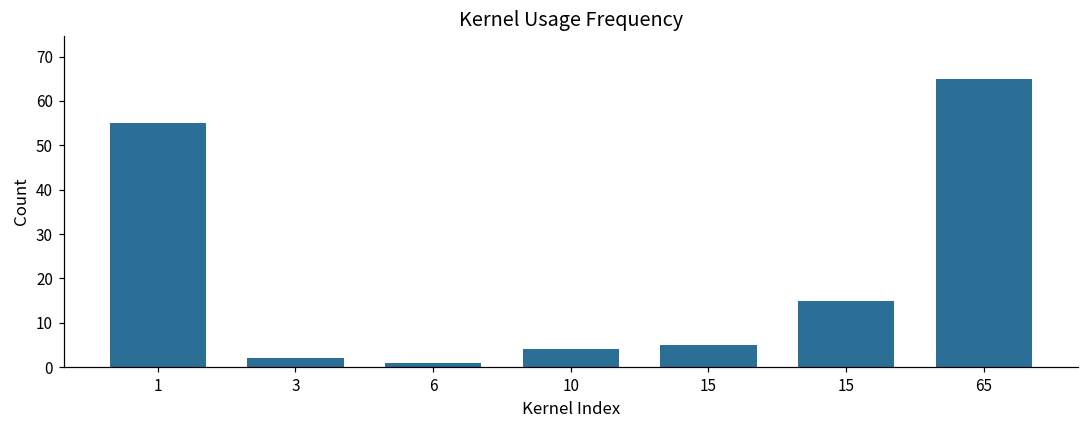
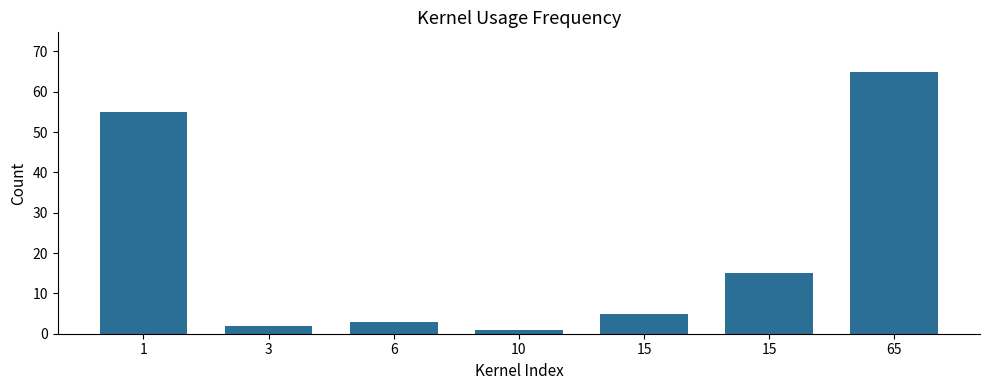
  {
    "1": 55,
    "3": 2,
-   "6": 1,
-   "10": 4,
+   "6": 3,
+   "10": 1,
    "65": 65
  }
